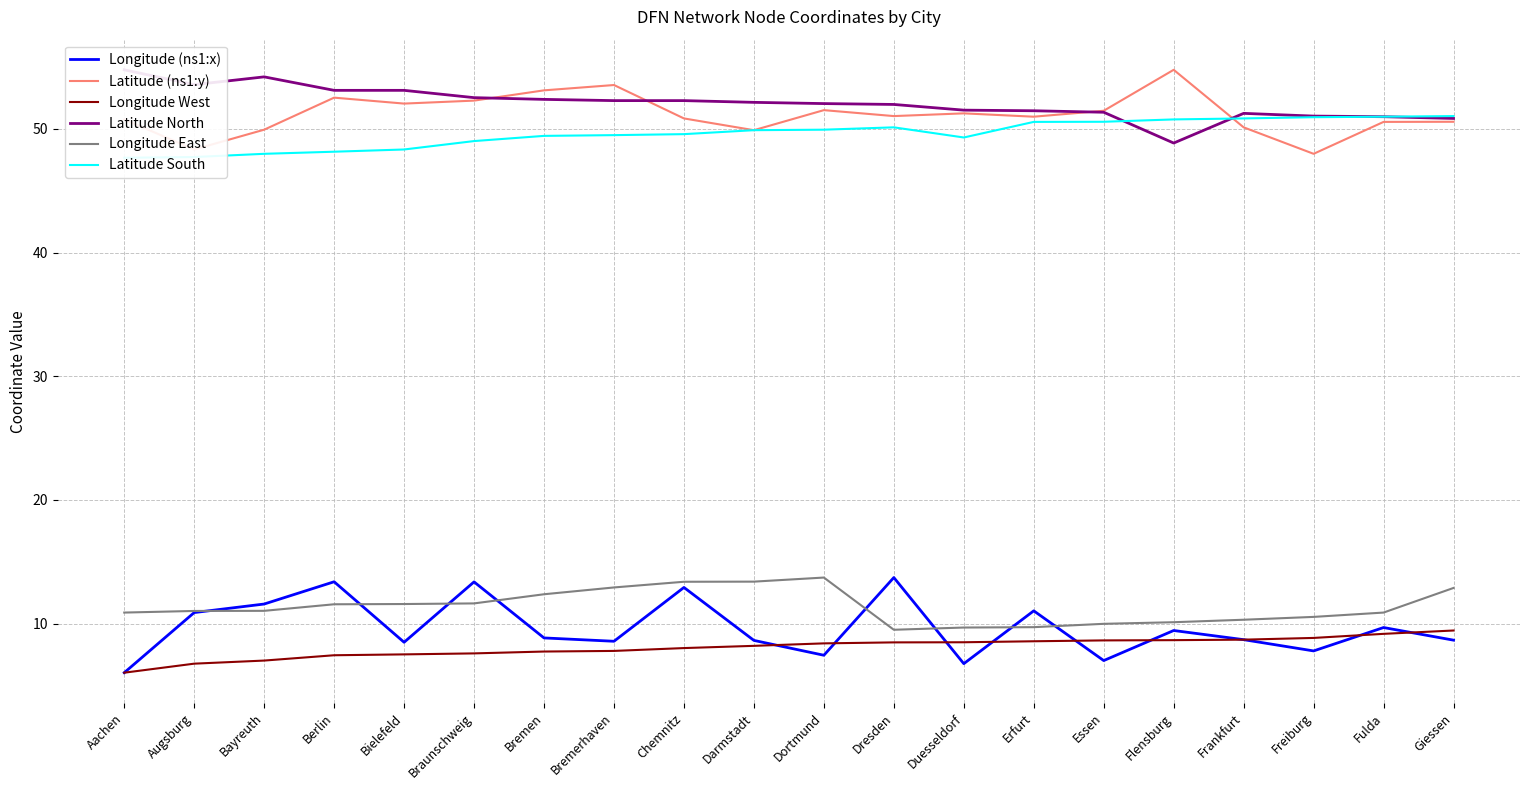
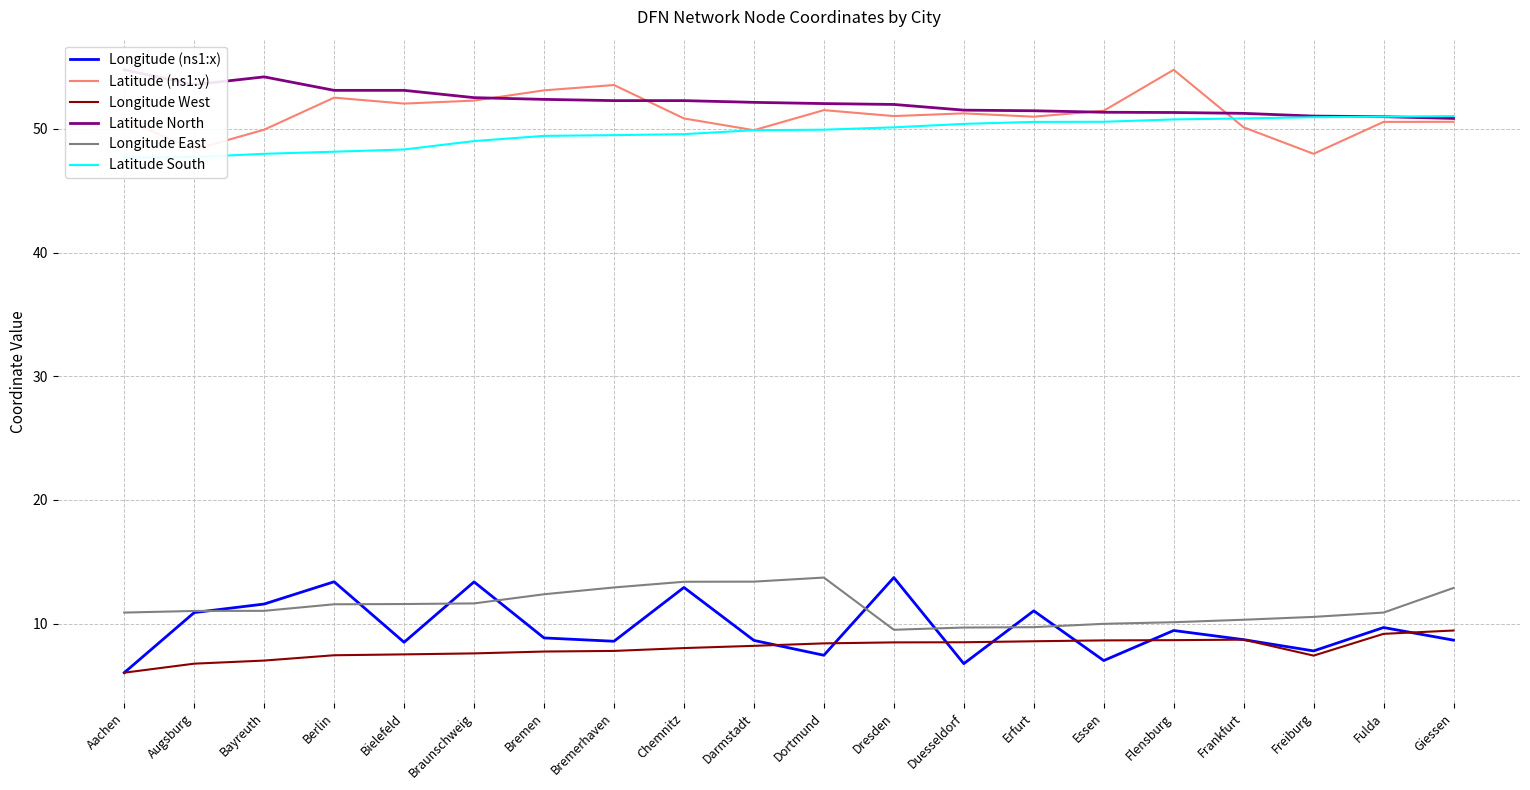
  {
    "Longitude (ns1:x)": {
      "Bayreuth": 11.6,
      "Berlin": 13.4,
      "Bielefeld": 8.5,
      "Braunschweig": 13.4,
      "Bremen": 8.9,
      "Bremerhaven": 8.6,
      "Chemnitz": 12.9,
      "Darmstadt": 8.7,
      "Dortmund": 7.5,
      "Dresden": 13.7,
      "Duesseldorf": 6.8,
      "Erfurt": 11.0,
      "Essen": 7.0,
      "Flensburg": 9.5,
      "Freiburg": 7.8,
      "Fulda": 9.7,
      "Giessen": 8.7
    },
    "Latitude (ns1:y)": {
      "Bayreuth": 49.9,
      "Berlin": 52.5,
      "Bielefeld": 52.0,
      "Braunschweig": 52.3,
      "Bremen": 53.1,
      "Bremerhaven": 53.5,
      "Chemnitz": 50.8,
      "Dortmund": 51.5,
      "Dresden": 51.0,
      "Duesseldorf": 51.3,
      "Erfurt": 51.0,
      "Flensburg": 54.8,
      "Frankfurt": 50.1,
      "Freiburg": 48.0,
      "Fulda": 50.6,
      "Giessen": 50.6
    },
    "Longitude West": {
      "Augsburg": 6.8,
      "Bayreuth": 7.0,
      "Berlin": 7.5,
      "Bielefeld": 7.5,
      "Braunschweig": 7.6,
      "Bremen": 7.8,
      "Bremerhaven": 7.8,
      "Chemnitz": 8.0,
      "Darmstadt": 8.2,
      "Dortmund": 8.4,
      "Dresden": 8.5,
      "Duesseldorf": 8.5,
      "Erfurt": 8.6,
      "Essen": 8.7,
      "Flensburg": 8.7,
-     "Freiburg": 8.9,
+     "Freiburg": 7.4,
      "Fulda": 9.2,
      "Giessen": 9.5
    },
    "Latitude North": {
      "Bayreuth": 54.2,
      "Berlin": 53.1,
      "Bielefeld": 53.1,
      "Braunschweig": 52.5,
      "Bremen": 52.4,
      "Bremerhaven": 52.3,
      "Chemnitz": 52.3,
      "Darmstadt": 52.1,
      "Dortmund": 52.0,
      "Dresden": 52.0,
      "Duesseldorf": 51.5,
      "Erfurt": 51.5,
-     "Flensburg": 48.9,
+     "Flensburg": 51.3,
      "Frankfurt": 51.3
    },
    "Longitude East": {
      "Aachen": 10.9,
      "Bayreuth": 11.0,
      "Berlin": 11.6,
      "Bielefeld": 11.6,
      "Braunschweig": 11.6,
      "Bremen": 12.4,
      "Bremerhaven": 12.9,
      "Chemnitz": 13.4,
      "Darmstadt": 13.4,
      "Dortmund": 13.7,
      "Dresden": 9.5,
      "Duesseldorf": 9.7,
      "Erfurt": 9.7,
      "Essen": 10.0,
      "Flensburg": 10.1,
      "Frankfurt": 10.3,
      "Freiburg": 10.6,
      "Fulda": 10.9,
      "Giessen": 12.9
    },
    "Latitude South": {
      "Bayreuth": 48.0,
      "Berlin": 48.2,
      "Bielefeld": 48.3,
      "Braunschweig": 49.0,
      "Bremen": 49.4,
      "Bremerhaven": 49.5,
      "Chemnitz": 49.6,
      "Dortmund": 49.9,
      "Dresden": 50.1,
-     "Duesseldorf": 49.3,
+     "Duesseldorf": 50.4,
      "Erfurt": 50.6,
      "Essen": 50.6,
      "Flensburg": 50.8,
      "Frankfurt": 50.8
    }
  }
